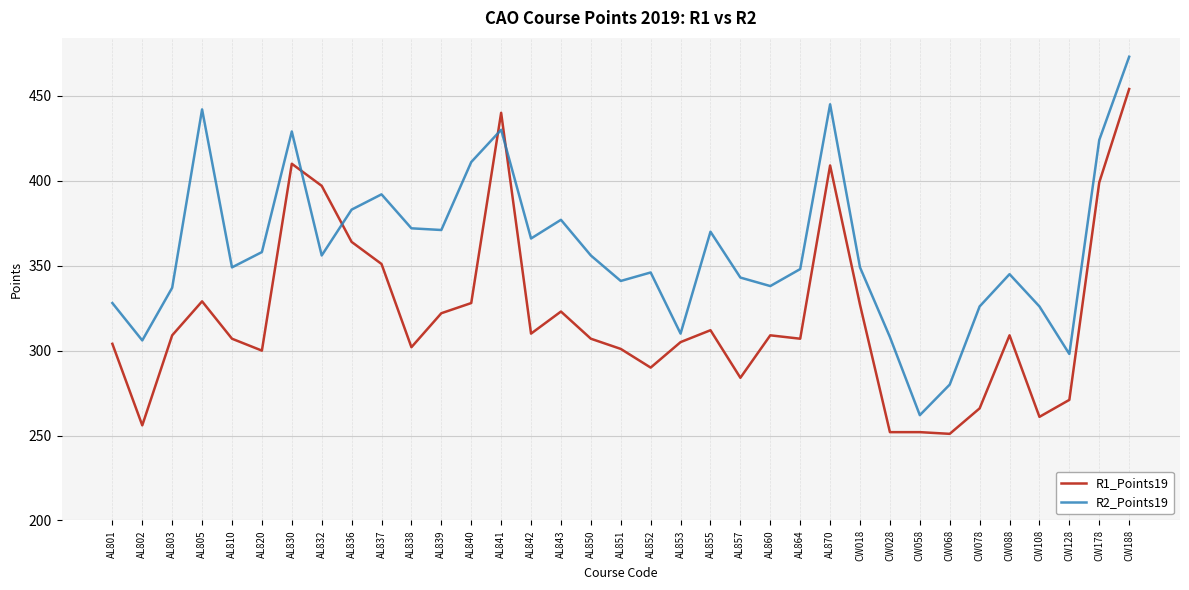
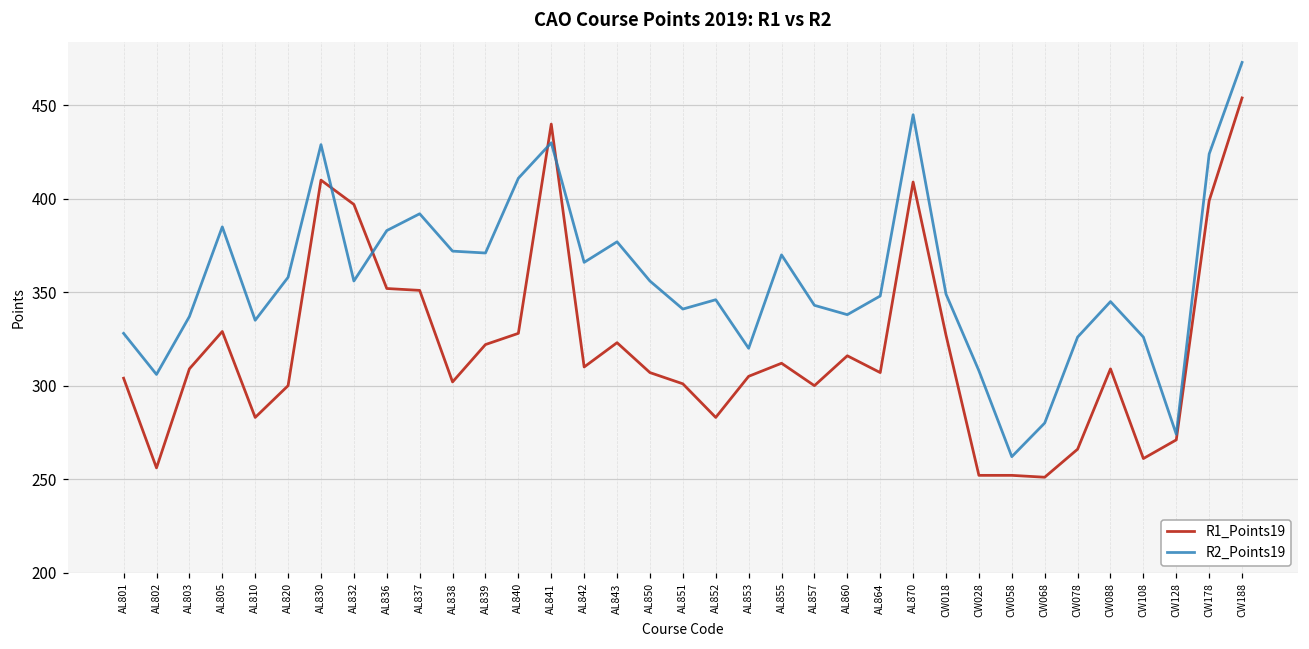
  {
    "R1_Points19": {
      "AL801": 304,
      "AL802": 256,
      "AL803": 309,
      "AL805": 329,
-     "AL810": 307,
+     "AL810": 283,
      "AL820": 300,
      "AL830": 410,
      "AL832": 397,
-     "AL836": 364,
+     "AL836": 352,
      "AL837": 351,
      "AL838": 302,
      "AL839": 322,
      "AL840": 328,
      "AL841": 440,
      "AL842": 310,
      "AL843": 323,
      "AL850": 307,
      "AL851": 301,
-     "AL852": 290,
+     "AL852": 283,
      "AL853": 305,
      "AL855": 312,
-     "AL857": 284,
-     "AL860": 309,
+     "AL857": 300,
+     "AL860": 316,
      "AL864": 307,
      "AL870": 409,
      "CW018": 327,
      "CW028": 252,
      "CW058": 252,
      "CW068": 251,
      "CW078": 266,
      "CW088": 309,
      "CW108": 261,
      "CW128": 271,
      "CW178": 399,
      "CW188": 454
    },
    "R2_Points19": {
      "AL801": 328,
      "AL802": 306,
      "AL803": 337,
-     "AL805": 442,
-     "AL810": 349,
+     "AL805": 385,
+     "AL810": 335,
      "AL820": 358,
      "AL830": 429,
      "AL832": 356,
      "AL836": 383,
      "AL837": 392,
      "AL838": 372,
      "AL839": 371,
      "AL840": 411,
      "AL841": 430,
      "AL842": 366,
      "AL843": 377,
      "AL850": 356,
      "AL851": 341,
      "AL852": 346,
-     "AL853": 310,
+     "AL853": 320,
      "AL855": 370,
      "AL857": 343,
      "AL860": 338,
      "AL864": 348,
      "AL870": 445,
      "CW018": 349,
      "CW028": 308,
      "CW058": 262,
      "CW068": 280,
      "CW078": 326,
      "CW088": 345,
      "CW108": 326,
-     "CW128": 298,
+     "CW128": 274,
      "CW178": 424,
      "CW188": 473
    }
  }
